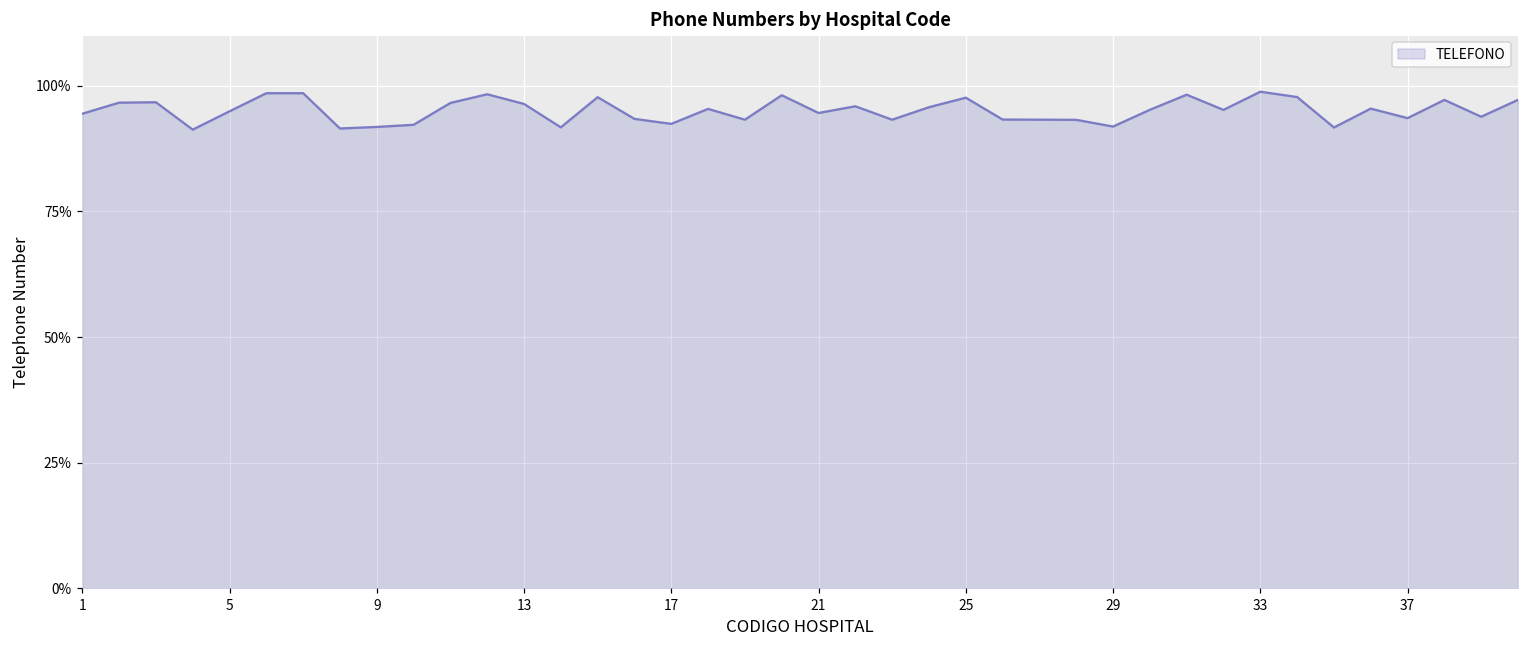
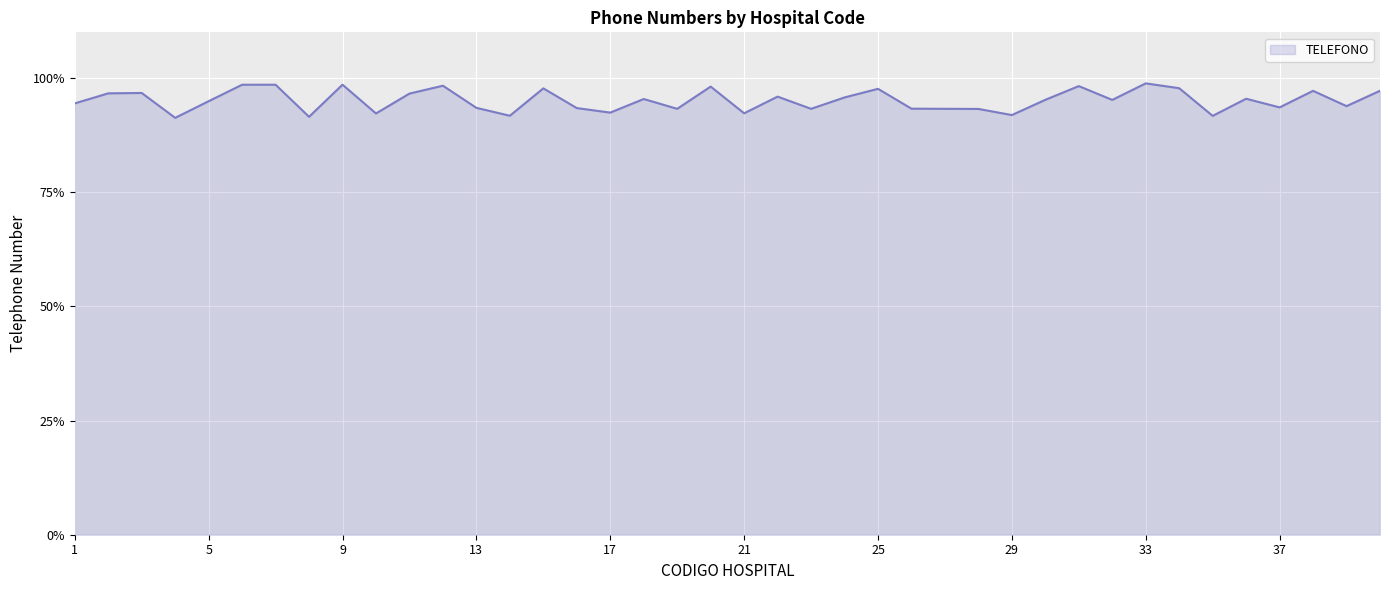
  {
    "1": "94%",
    "5": "95%",
-   "9": "92%",
-   "13": "96%",
+   "9": "99%",
+   "13": "93%",
    "17": "92%",
-   "21": "95%",
+   "21": "92%",
    "25": "98%",
    "29": "92%",
    "33": "99%",
    "37": "94%"
  }
